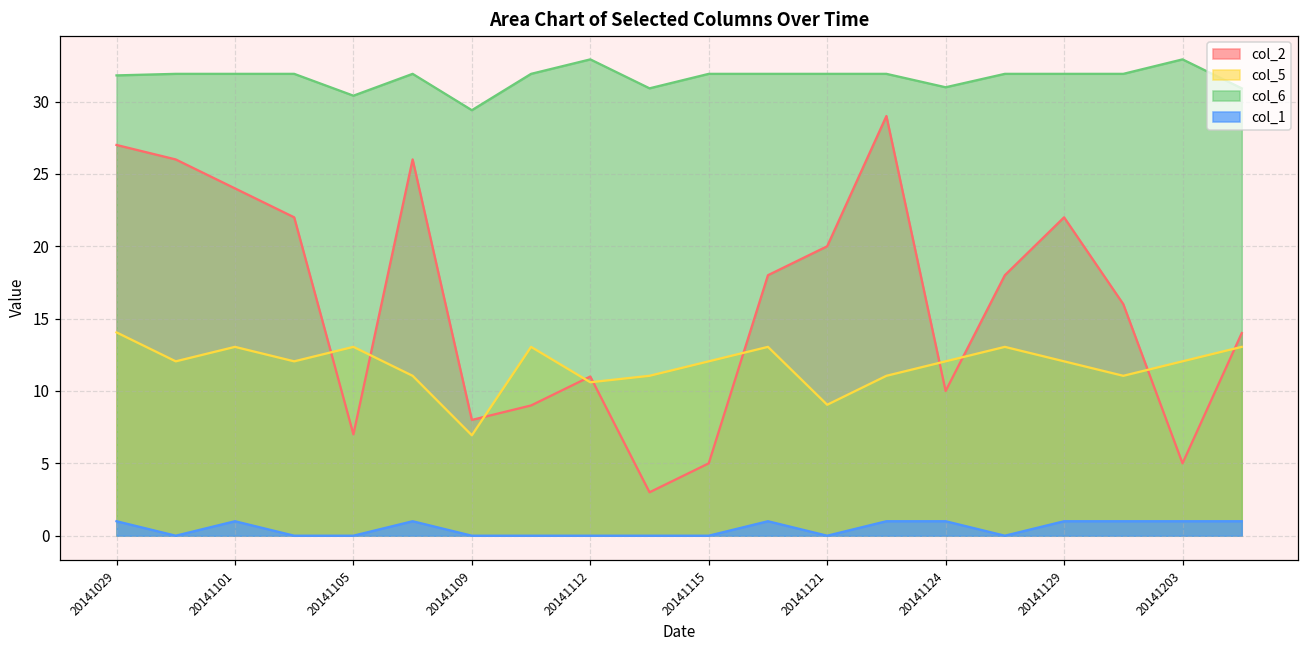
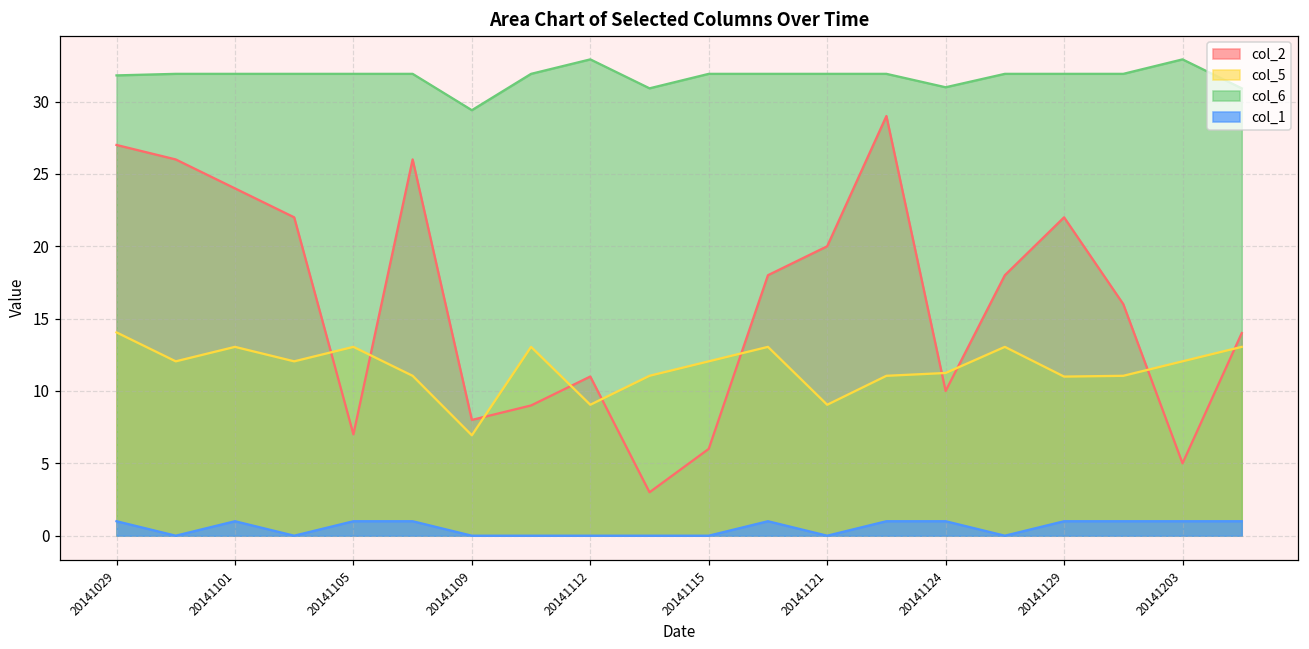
  {
    "col_2": {
      "20141029": 27,
      "20141101": 24,
      "20141105": 7,
      "20141109": 8,
      "20141112": 11,
-     "20141115": 5,
+     "20141115": 6,
      "20141121": 20,
      "20141124": 10,
      "20141129": 22,
      "20141203": 5
    },
    "col_5": {
      "20141029": 14.0,
      "20141101": 13.0,
      "20141105": 13.0,
      "20141109": 6.9,
-     "20141112": 10.6,
+     "20141112": 9.0,
      "20141115": 12.0,
      "20141121": 9.0,
-     "20141124": 12.0,
-     "20141129": 12.0,
+     "20141124": 11.2,
+     "20141129": 11.0,
      "20141203": 12.0
    },
    "col_6": {
      "20141029": 31.8,
      "20141101": 31.9,
-     "20141105": 30.4,
+     "20141105": 31.9,
      "20141109": 29.4,
      "20141112": 32.9,
      "20141115": 31.9,
      "20141121": 31.9,
      "20141124": 31.0,
      "20141129": 31.9,
      "20141203": 32.9
    },
    "col_1": {
      "20141029": 1,
      "20141101": 1,
-     "20141105": 0,
+     "20141105": 1,
      "20141109": 0,
      "20141112": 0,
      "20141115": 0,
      "20141121": 0,
      "20141124": 1,
      "20141129": 1,
      "20141203": 1
    }
  }
